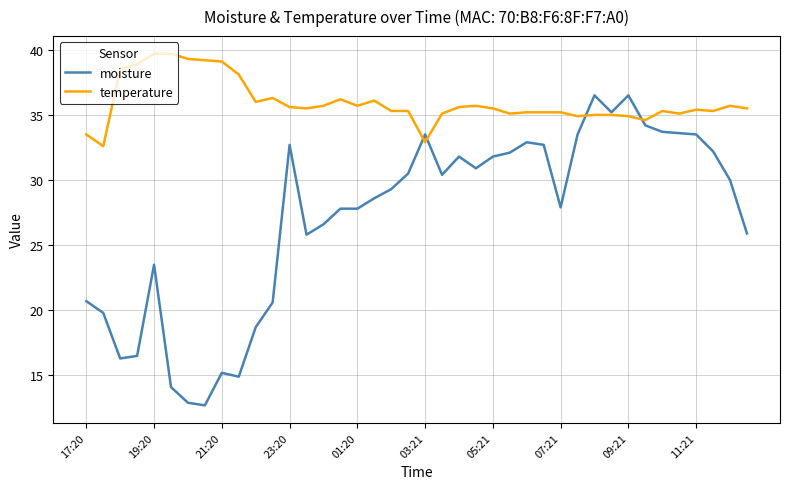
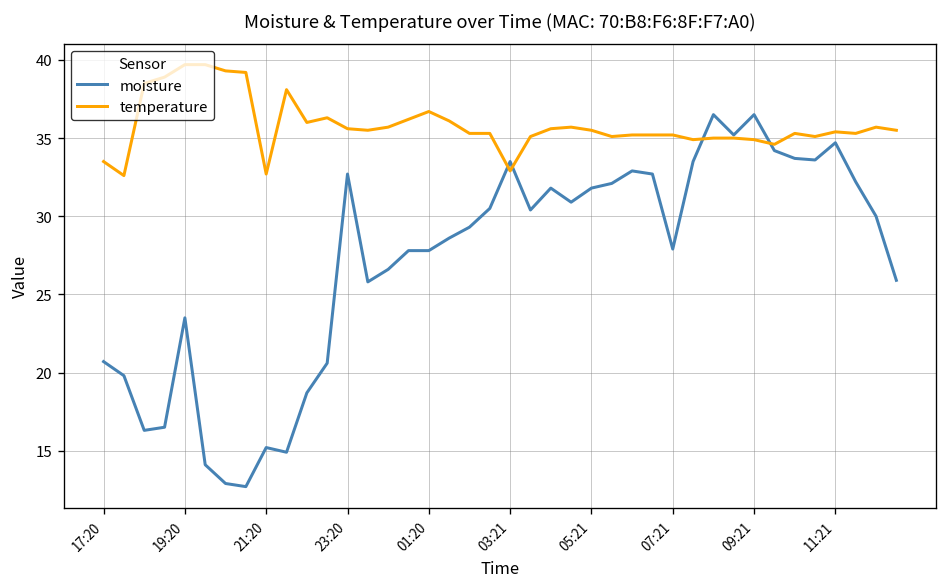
  {
    "moisture": {
      "17:20": 20.7,
      "19:20": 23.5,
      "21:20": 15.2,
      "23:20": 32.7,
      "01:20": 27.8,
      "03:21": 33.5,
      "05:21": 31.8,
      "07:21": 27.9,
      "09:21": 36.5,
-     "11:21": 33.5
+     "11:21": 34.7
    },
    "temperature": {
      "17:20": 33.5,
-     "21:20": 39.1,
+     "21:20": 32.7,
      "23:20": 35.6,
-     "01:20": 35.7,
+     "01:20": 36.7,
      "03:21": 32.9,
      "05:21": 35.5,
      "07:21": 35.2,
      "09:21": 34.9,
      "11:21": 35.4
    }
  }
